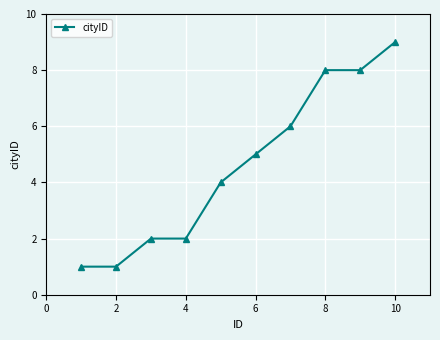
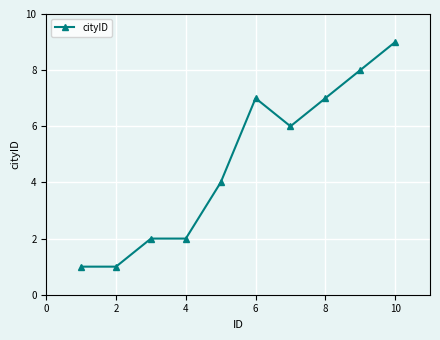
  {
    "2": 1,
    "4": 2,
-   "6": 5,
-   "8": 8,
+   "6": 7,
+   "8": 7,
    "10": 9
  }
